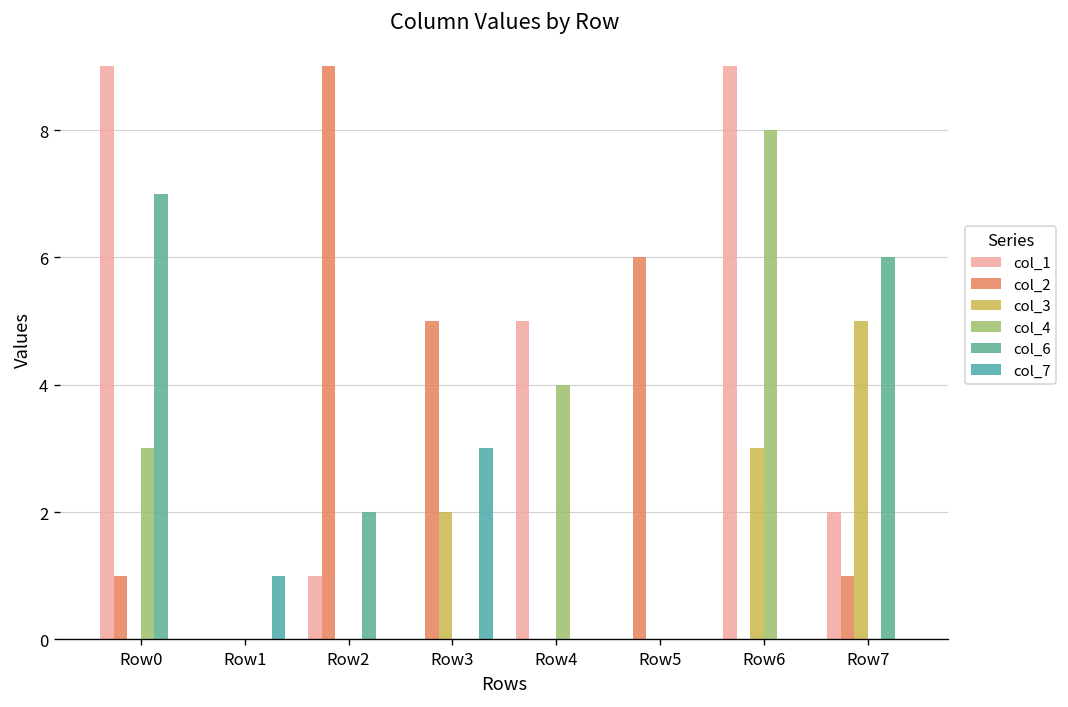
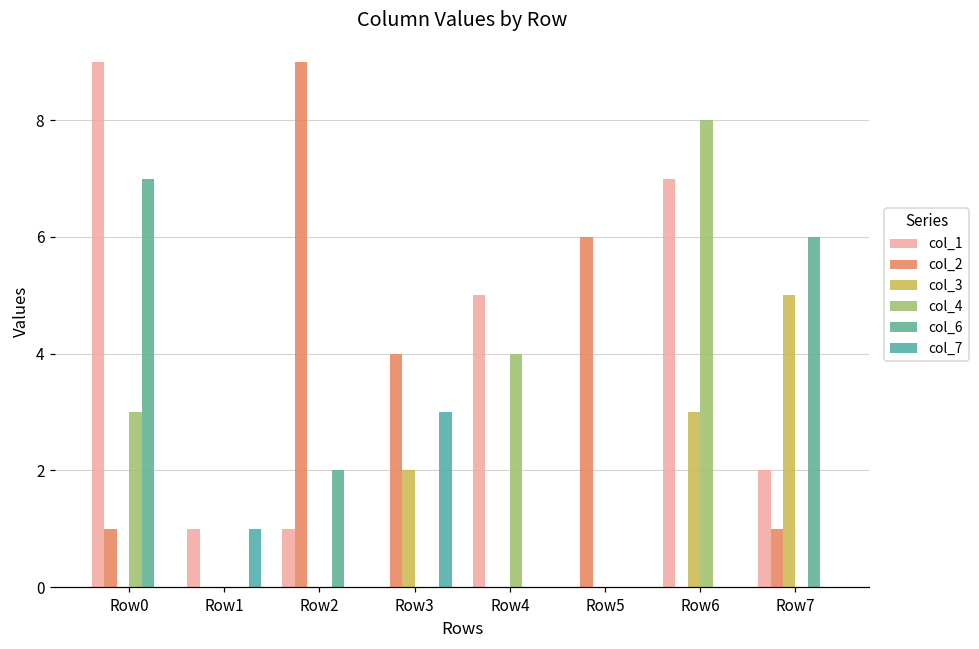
  {
    "col_1": {
      "Row0": 9,
-     "Row1": 0,
+     "Row1": 1,
      "Row2": 1,
      "Row3": 0,
      "Row4": 5,
      "Row5": 0,
-     "Row6": 9,
+     "Row6": 7,
      "Row7": 2
    },
    "col_2": {
      "Row0": 1,
      "Row1": 0,
      "Row2": 9,
-     "Row3": 5,
+     "Row3": 4,
      "Row4": 0,
      "Row5": 6,
      "Row6": 0,
      "Row7": 1
    }
  }
